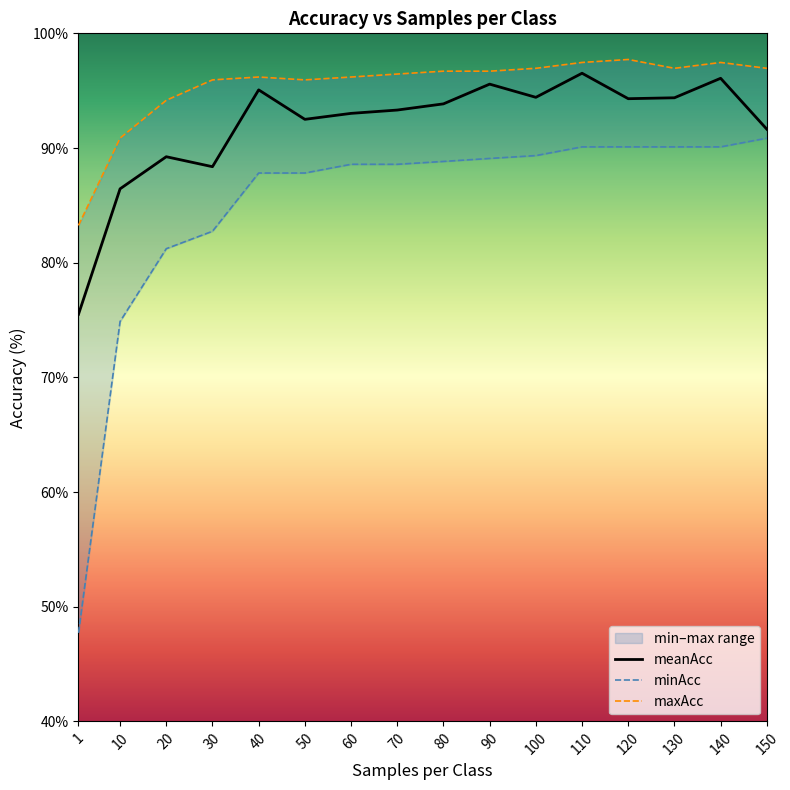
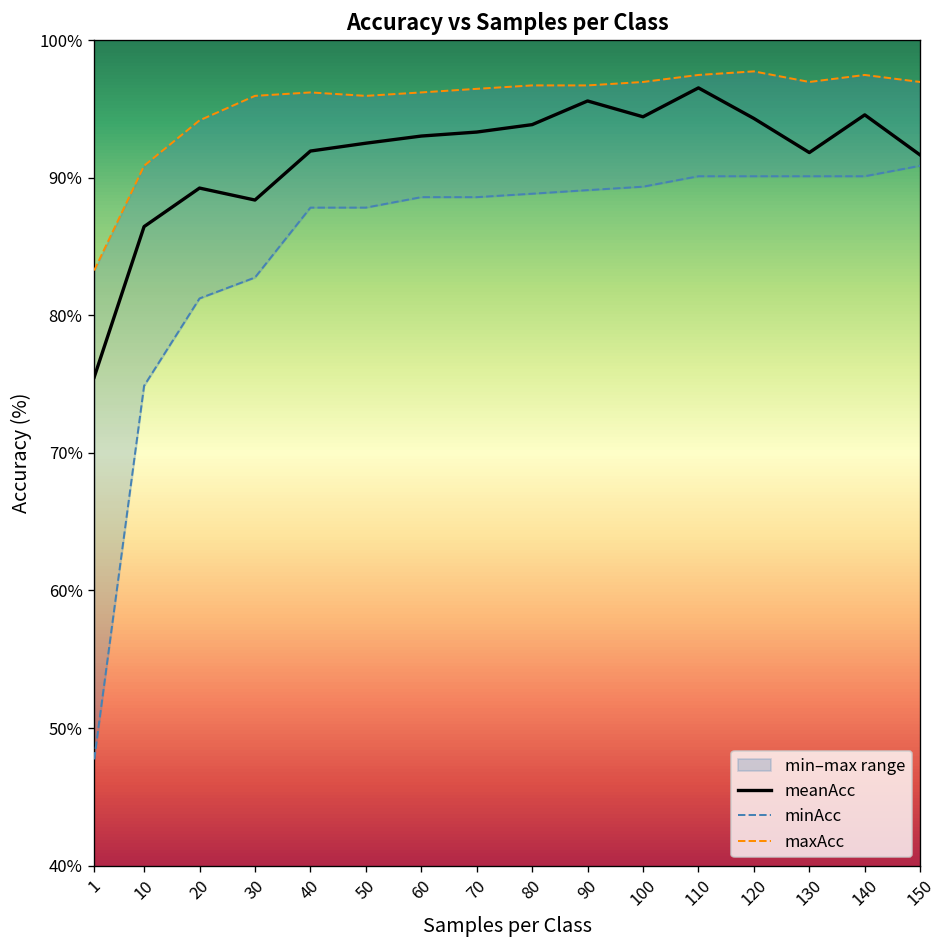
  {
    "meanAcc": {
      "1": "75.5%",
      "10": "86.4%",
      "20": "89.2%",
      "30": "88.4%",
-     "40": "95.1%",
+     "40": "91.9%",
      "50": "92.5%",
      "60": "93.0%",
      "70": "93.3%",
      "80": "93.9%",
      "90": "95.6%",
      "100": "94.4%",
      "110": "96.5%",
      "120": "94.3%",
-     "130": "94.4%",
-     "140": "96.1%",
+     "130": "91.8%",
+     "140": "94.6%",
      "150": "91.6%"
    }
  }
